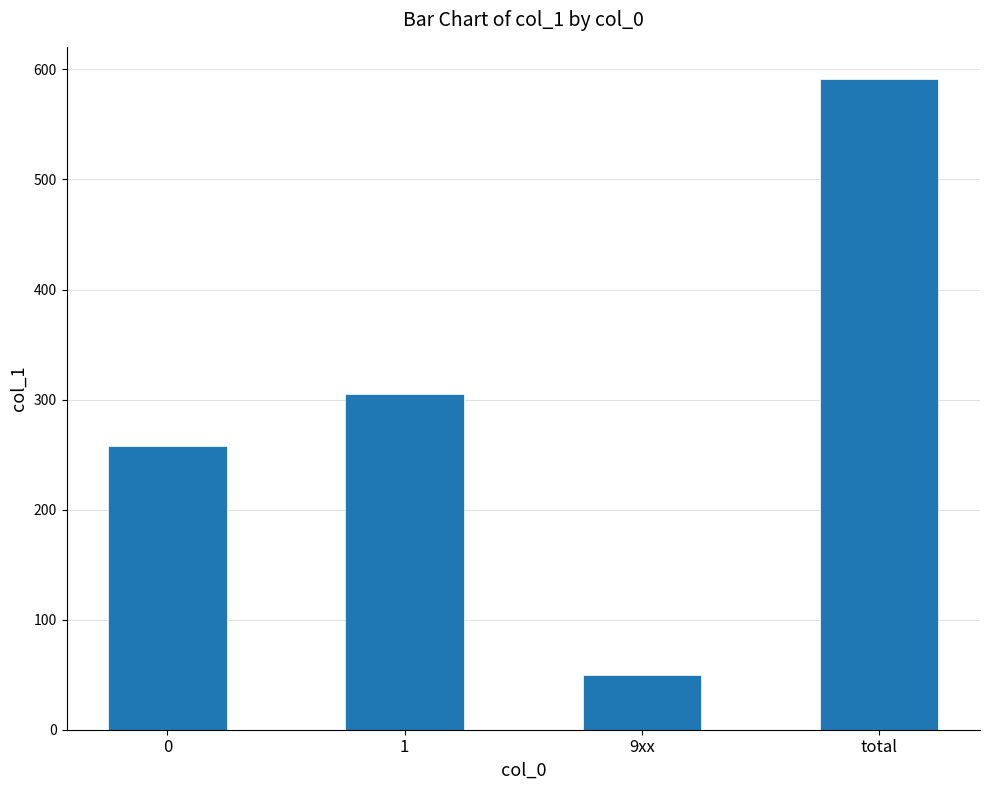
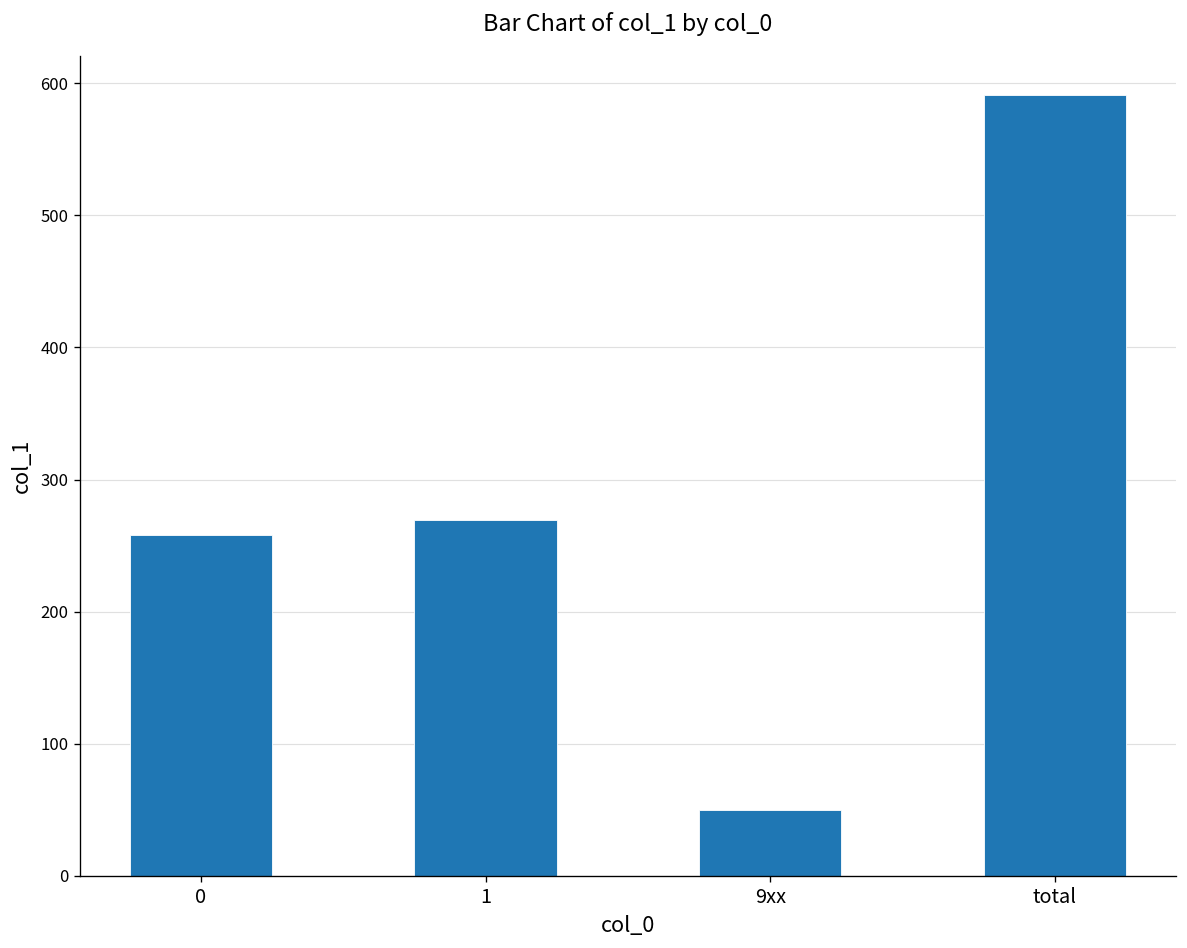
  {
    "0": 258,
-   "1": 305,
+   "1": 269,
    "9xx": 50,
    "total": 591
  }
